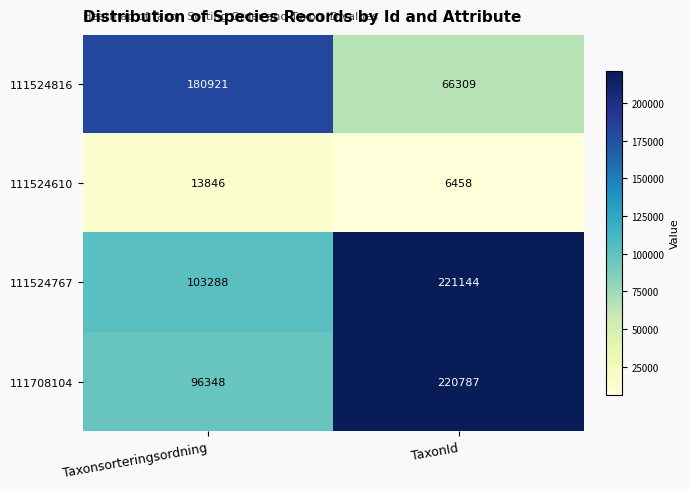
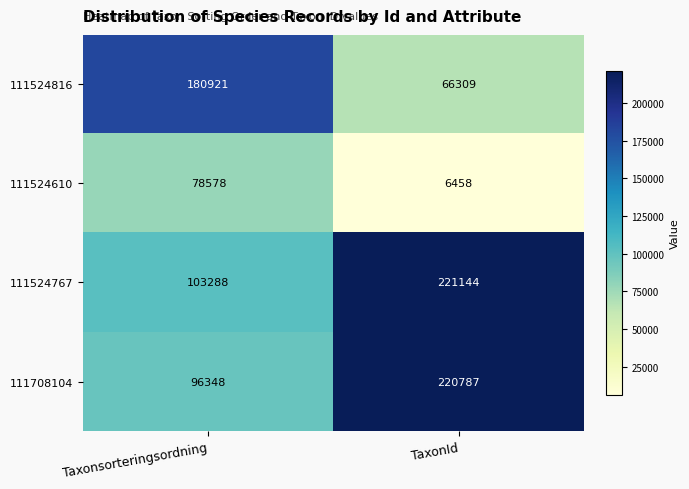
  {
    "111524816": {
      "Taxonsorteringsordning": 180921,
      "TaxonId": 66309
    },
    "111524610": {
-     "Taxonsorteringsordning": 13846,
+     "Taxonsorteringsordning": 78578,
      "TaxonId": 6458
    },
    "111524767": {
      "Taxonsorteringsordning": 103288,
      "TaxonId": 221144
    },
    "111708104": {
      "Taxonsorteringsordning": 96348,
      "TaxonId": 220787
    }
  }
